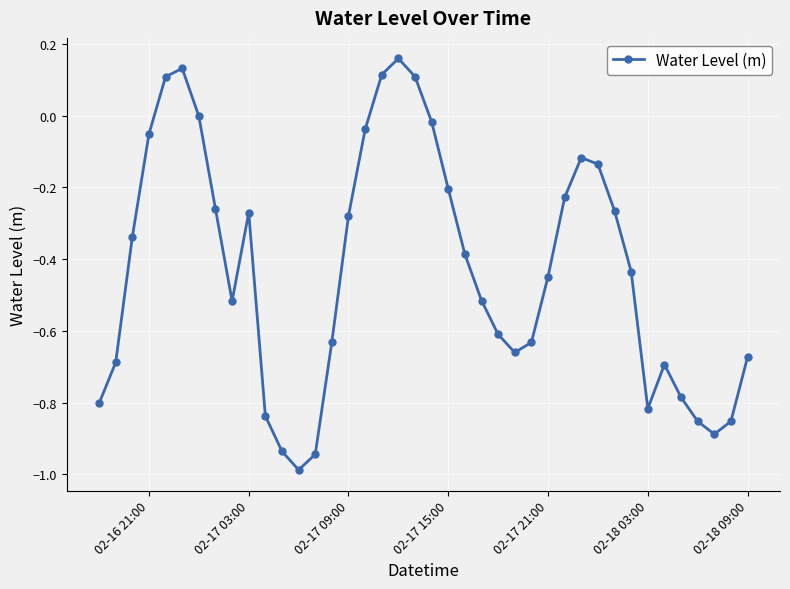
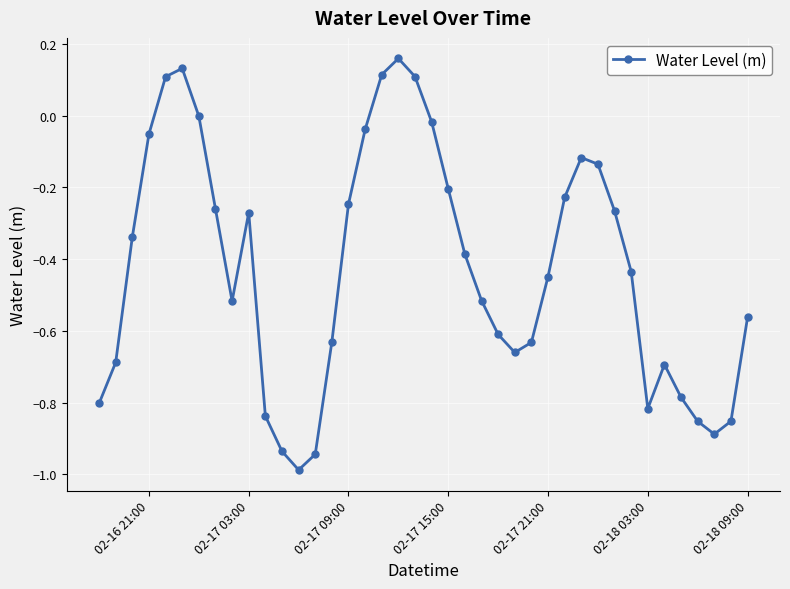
  {
    "02-16 21:00": -0.05,
    "02-17 03:00": -0.27,
-   "02-17 09:00": -0.28,
+   "02-17 09:00": -0.25,
    "02-17 15:00": -0.20,
    "02-17 21:00": -0.45,
    "02-18 03:00": -0.82,
-   "02-18 09:00": -0.67
+   "02-18 09:00": -0.56
  }
